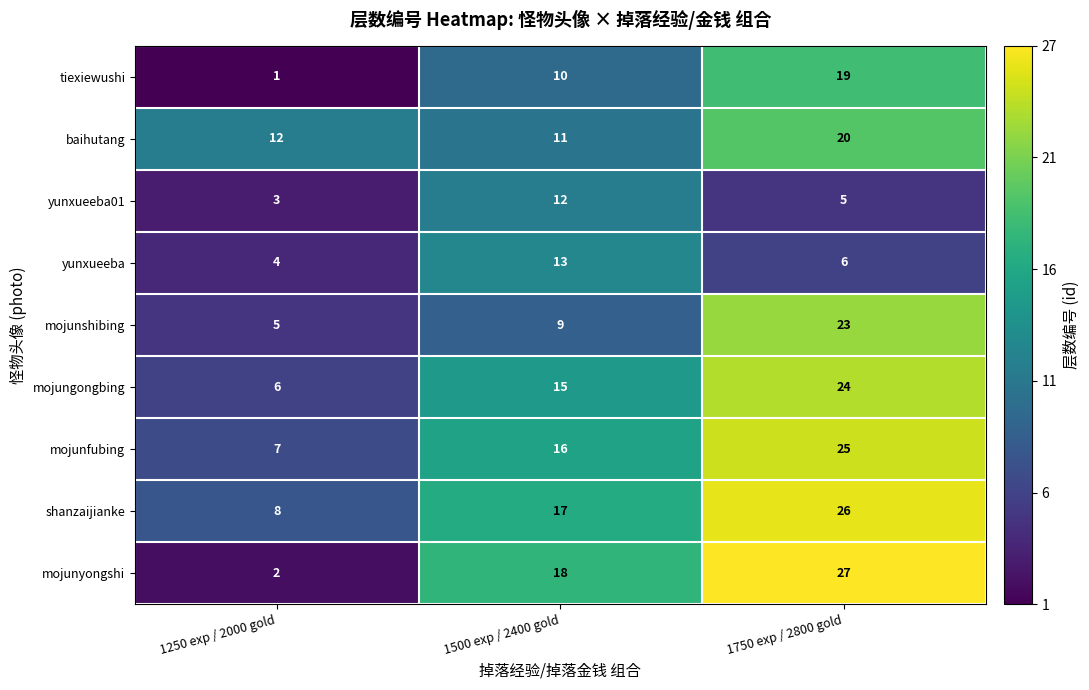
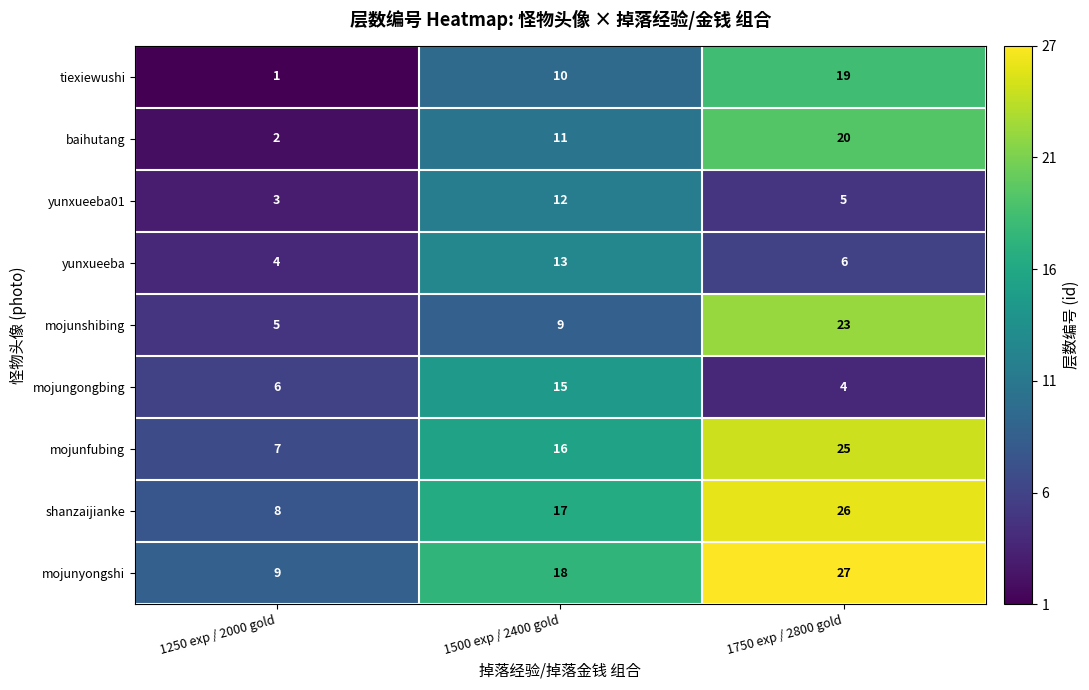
  {
    "tiexiewushi": {
      "1250 exp / 2000 gold": 1,
      "1500 exp / 2400 gold": 10,
      "1750 exp / 2800 gold": 19
    },
    "baihutang": {
-     "1250 exp / 2000 gold": 12,
+     "1250 exp / 2000 gold": 2,
      "1500 exp / 2400 gold": 11,
      "1750 exp / 2800 gold": 20
    },
    "yunxueeba01": {
      "1250 exp / 2000 gold": 3,
      "1500 exp / 2400 gold": 12,
      "1750 exp / 2800 gold": 5
    },
    "yunxueeba": {
      "1250 exp / 2000 gold": 4,
      "1500 exp / 2400 gold": 13,
      "1750 exp / 2800 gold": 6
    },
    "mojunshibing": {
      "1250 exp / 2000 gold": 5,
      "1500 exp / 2400 gold": 9,
      "1750 exp / 2800 gold": 23
    },
    "mojungongbing": {
      "1250 exp / 2000 gold": 6,
      "1500 exp / 2400 gold": 15,
-     "1750 exp / 2800 gold": 24
+     "1750 exp / 2800 gold": 4
    },
    "mojunfubing": {
      "1250 exp / 2000 gold": 7,
      "1500 exp / 2400 gold": 16,
      "1750 exp / 2800 gold": 25
    },
    "shanzaijianke": {
      "1250 exp / 2000 gold": 8,
      "1500 exp / 2400 gold": 17,
      "1750 exp / 2800 gold": 26
    },
    "mojunyongshi": {
-     "1250 exp / 2000 gold": 2,
+     "1250 exp / 2000 gold": 9,
      "1500 exp / 2400 gold": 18,
      "1750 exp / 2800 gold": 27
    }
  }
